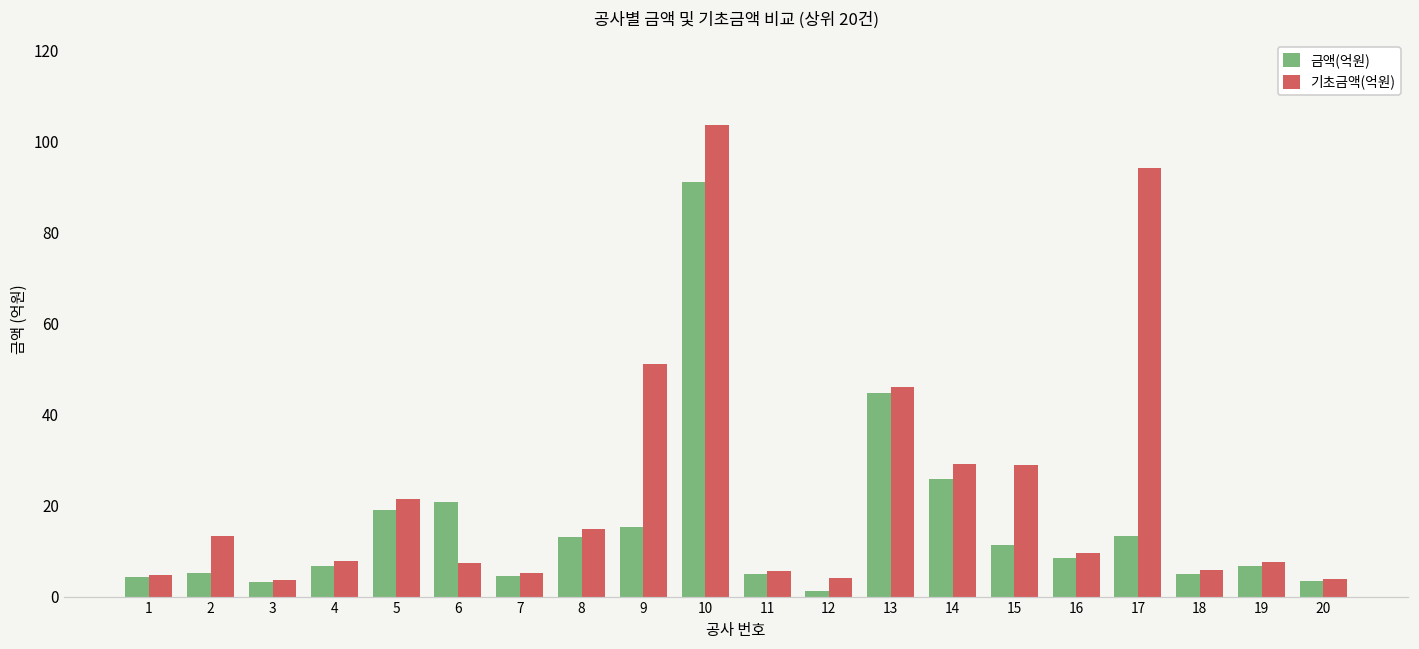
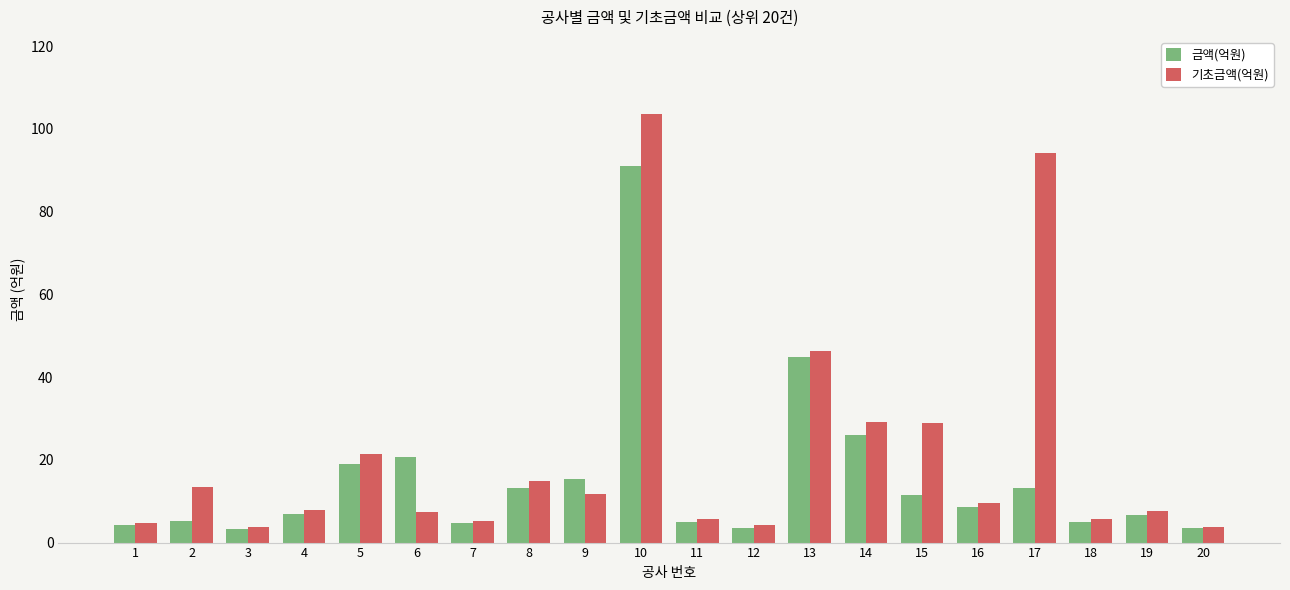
  {
    "금액(억원)": {
      "1": 4,
      "2": 5,
      "3": 3,
      "4": 7,
      "5": 19,
      "6": 21,
      "7": 5,
      "8": 13,
      "9": 15,
      "10": 91,
      "11": 5,
-     "12": 1,
+     "12": 4,
      "13": 45,
      "14": 26,
      "15": 11,
      "16": 9,
      "17": 13,
      "18": 5,
      "19": 7,
      "20": 3
    },
    "기초금액(억원)": {
      "1": 5,
      "2": 13,
      "3": 4,
      "4": 8,
      "5": 21,
      "6": 7,
      "7": 5,
      "8": 15,
-     "9": 51,
+     "9": 12,
      "10": 104,
      "11": 6,
      "12": 4,
      "13": 46,
      "14": 29,
      "15": 29,
      "16": 10,
      "17": 94,
      "18": 6,
      "19": 8,
      "20": 4
    }
  }
